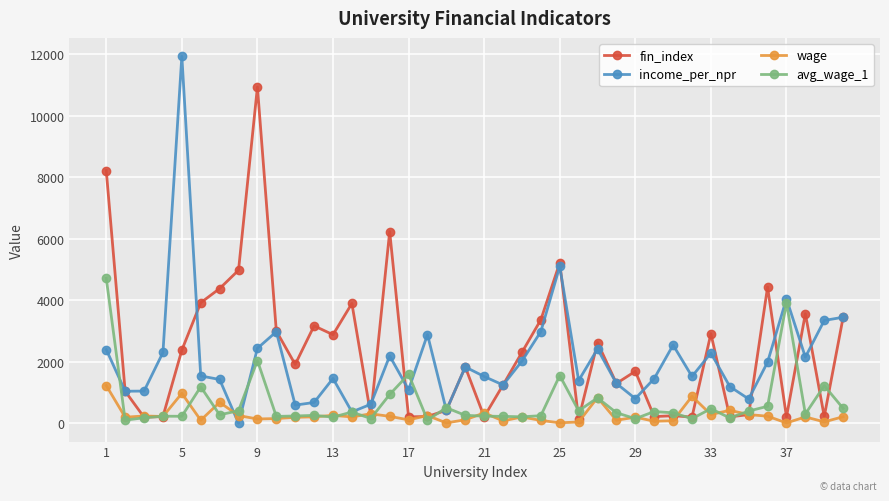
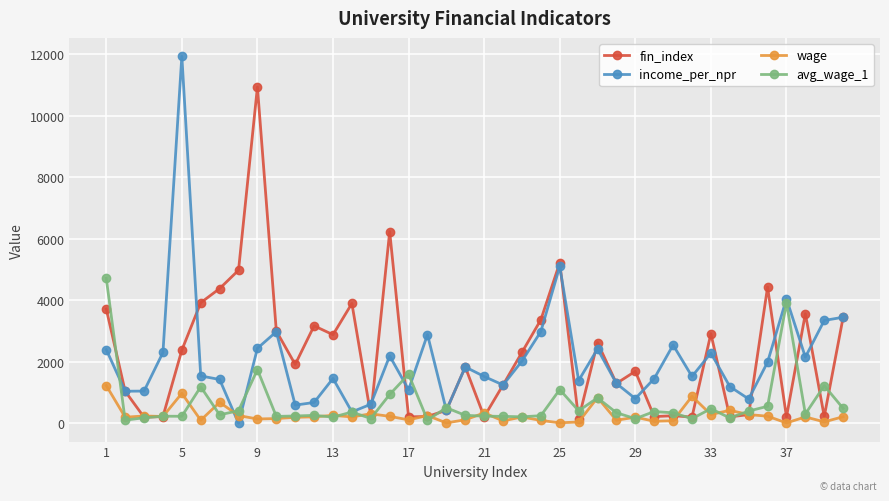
  {
    "fin_index": {
-     "1": 8200,
+     "1": 3700,
      "5": 2400,
      "9": 10900,
      "13": 2900,
      "17": 200,
      "25": 5200,
      "29": 1700,
      "33": 2900,
      "37": 200
    },
    "income_per_npr": {
      "1": 2400,
      "5": 11900,
      "9": 2400,
      "13": 1500,
      "17": 1100,
      "21": 1500,
      "25": 5100,
      "29": 800,
      "33": 2300,
      "37": 4100
    },
    "wage": {
      "1": 1200,
      "5": 1000,
      "9": 100,
      "17": 100,
      "21": 300,
      "25": 0,
      "33": 300,
      "37": 0
    },
    "avg_wage_1": {
      "1": 4700,
      "5": 200,
-     "9": 2000,
+     "9": 1700,
      "17": 1600,
-     "25": 1600,
+     "25": 1100,
      "33": 500,
      "37": 3900
    }
  }
